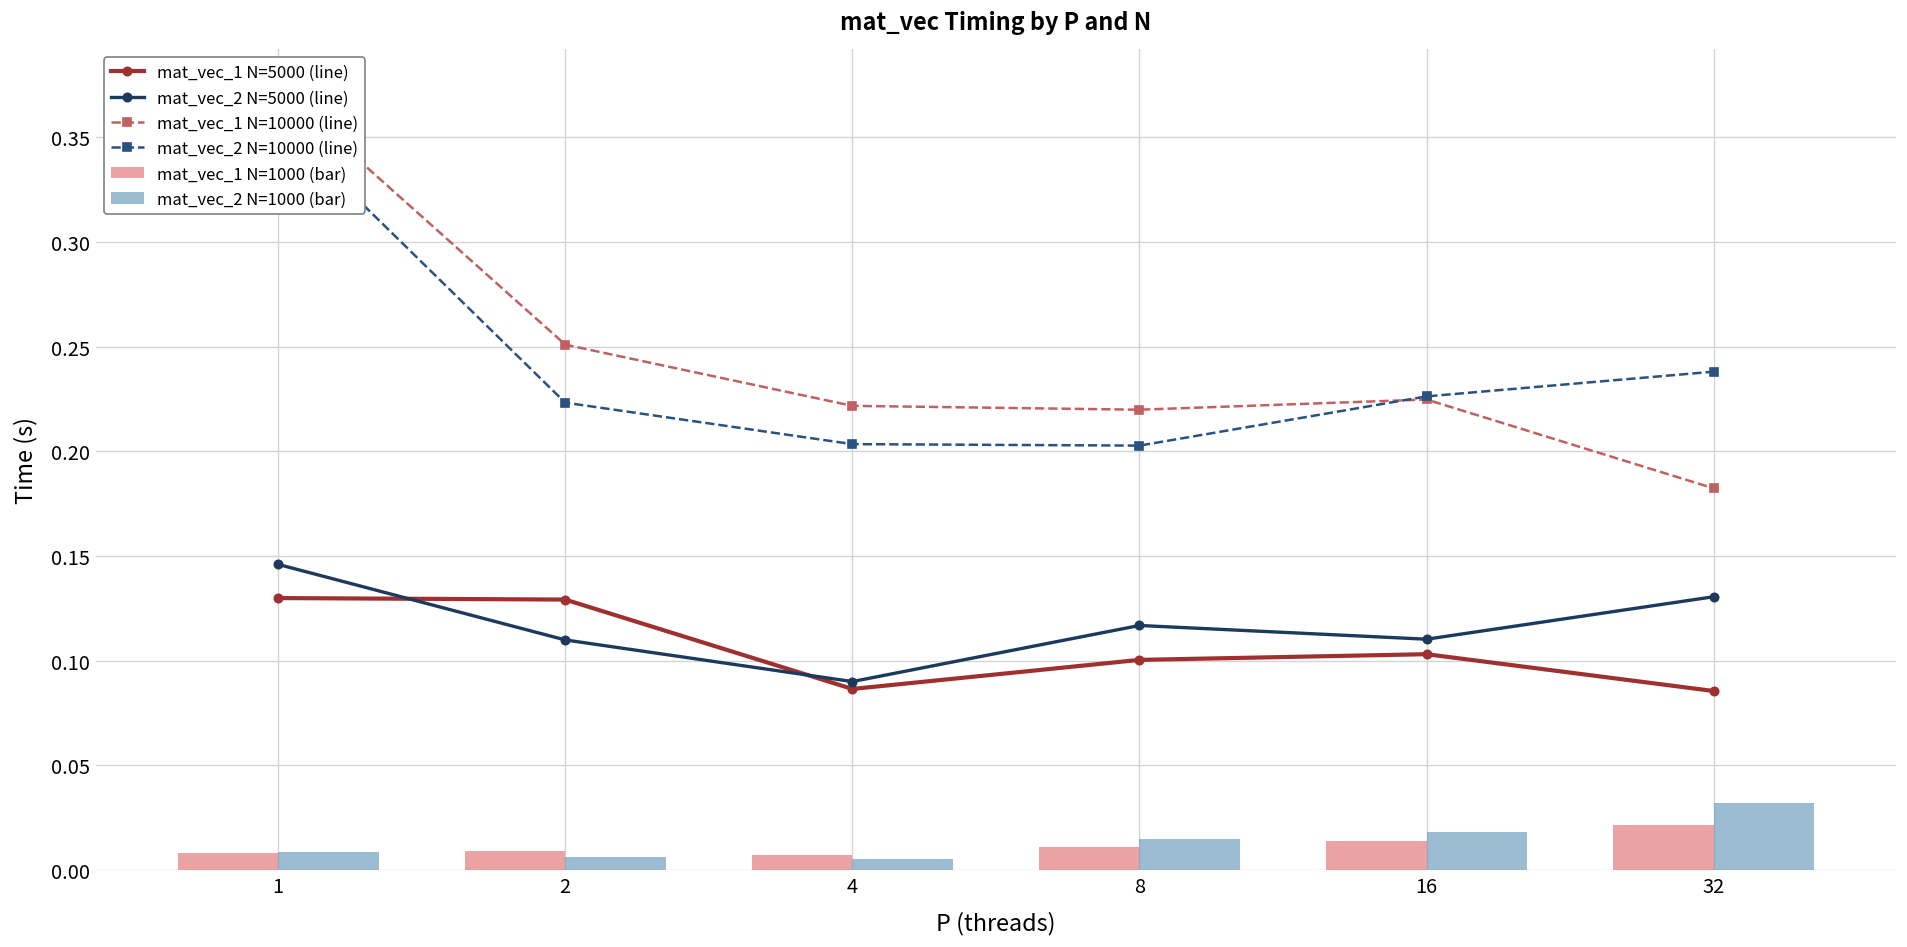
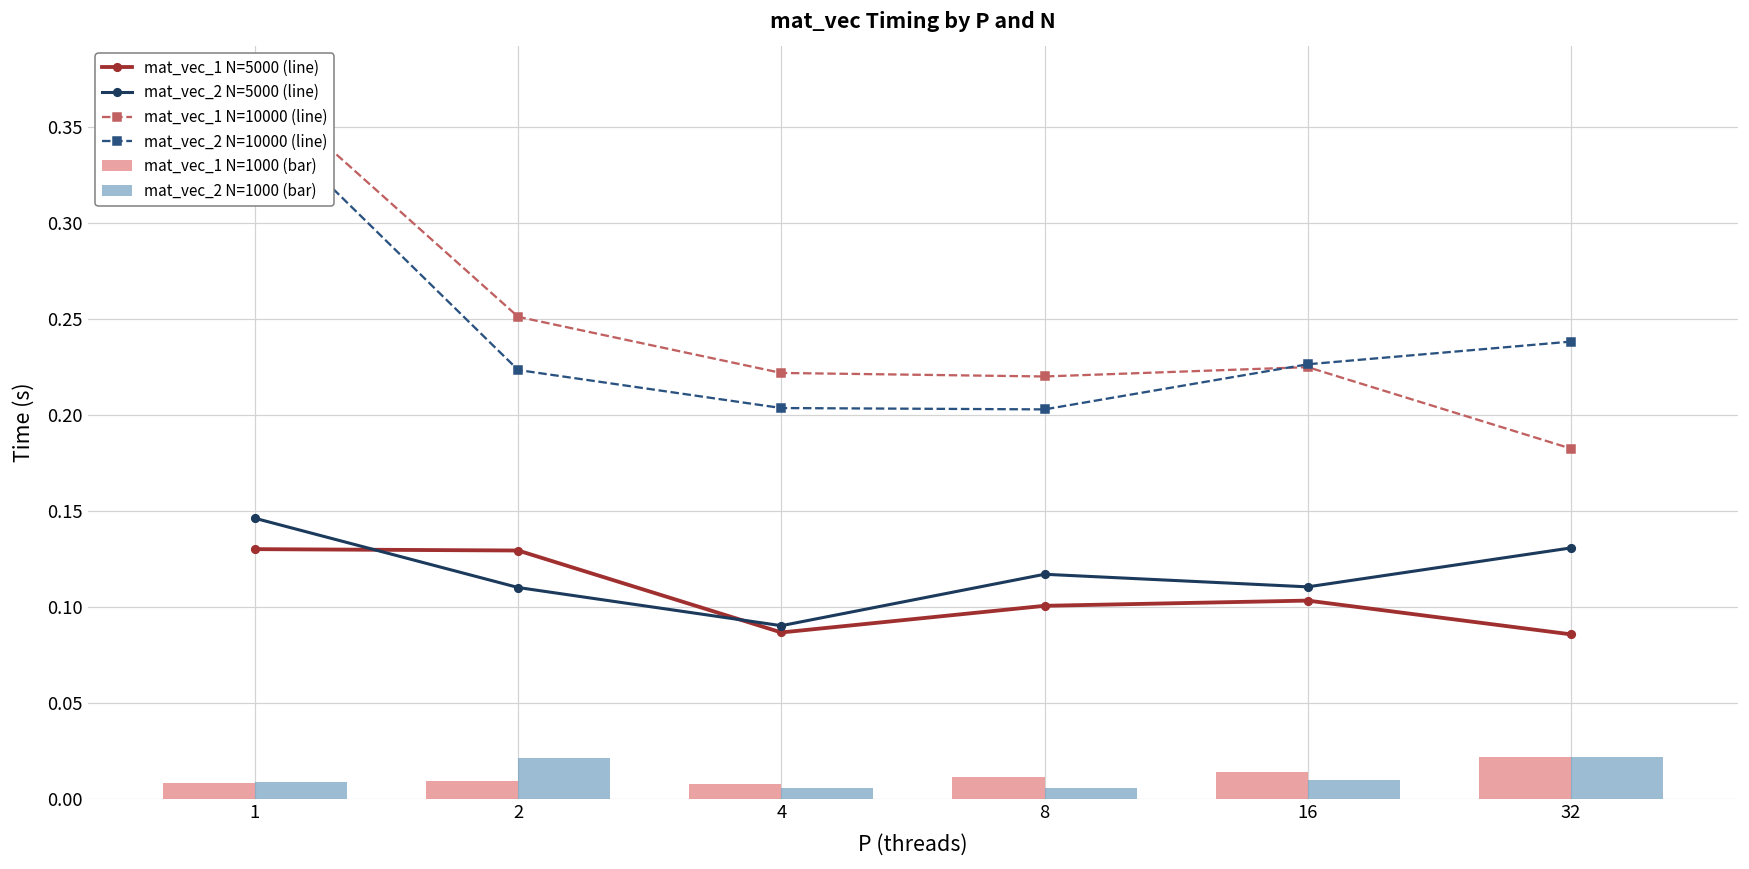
  {
    "mat_vec_1 N=5000 (line)": {
      "1": 0.130,
      "2": 0.129,
      "4": 0.087,
      "8": 0.100,
      "16": 0.103,
      "32": 0.086
    },
    "mat_vec_2 N=1000 (bar)": {
      "1": 0.009,
-     "2": 0.006,
+     "2": 0.021,
      "4": 0.006,
-     "8": 0.015,
-     "16": 0.018,
-     "32": 0.032
+     "8": 0.005,
+     "16": 0.010,
+     "32": 0.022
    }
  }
